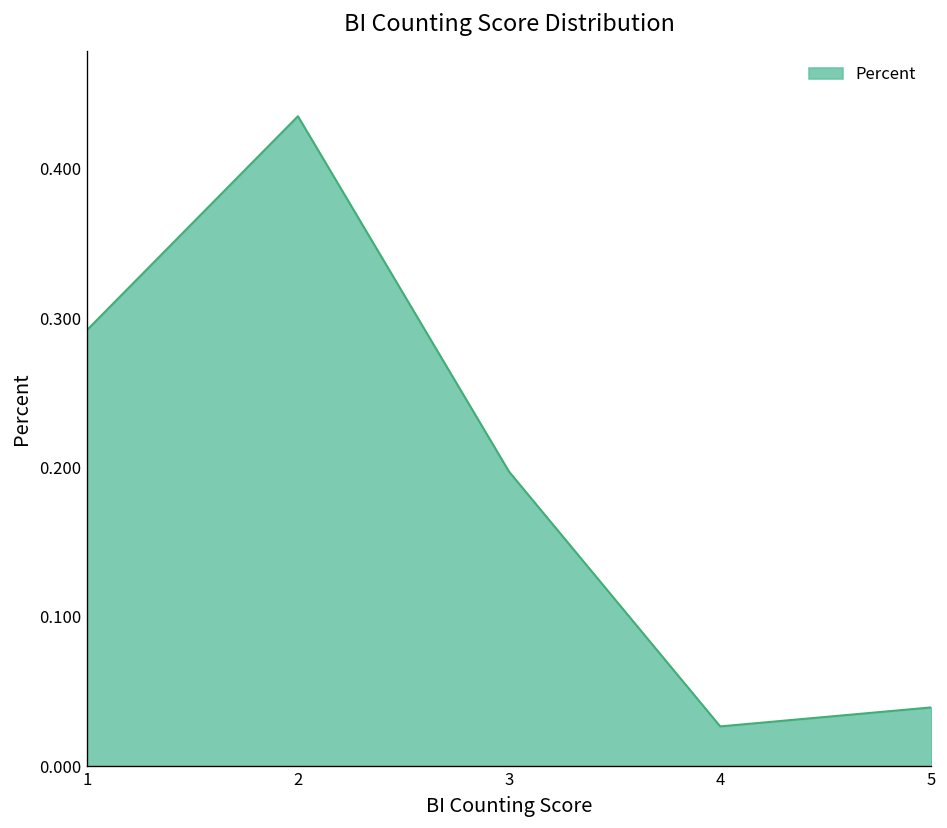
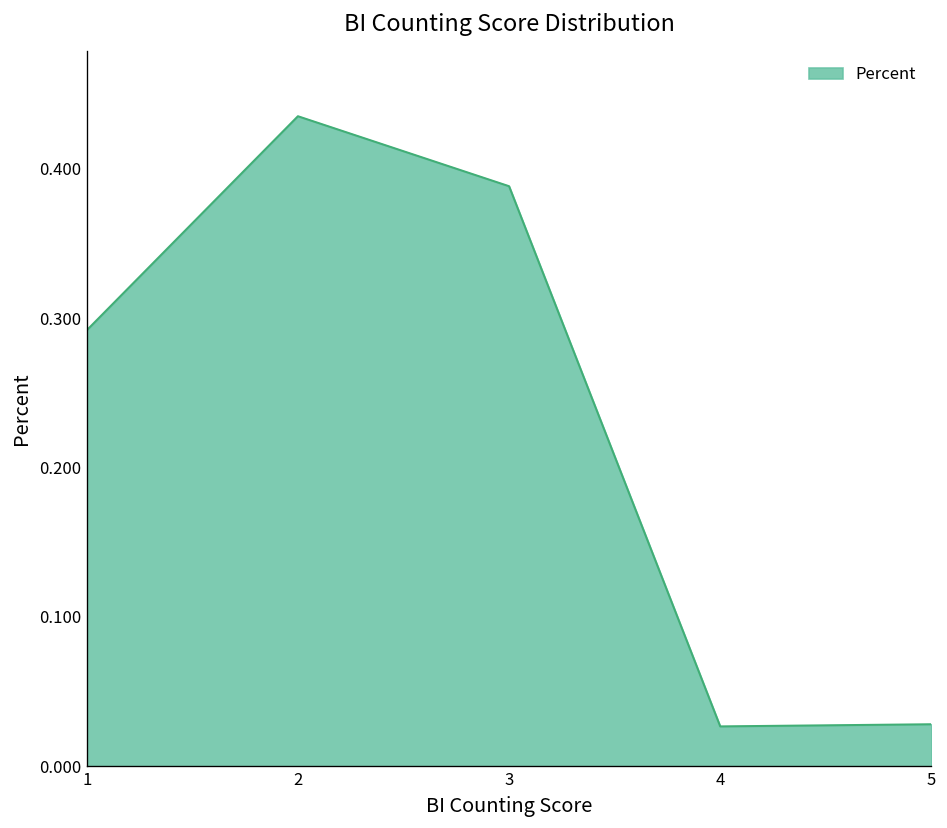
  {
    "1": 0.292,
    "2": 0.435,
-   "3": 0.197,
+   "3": 0.388,
    "4": 0.027,
-   "5": 0.039
+   "5": 0.028
  }
